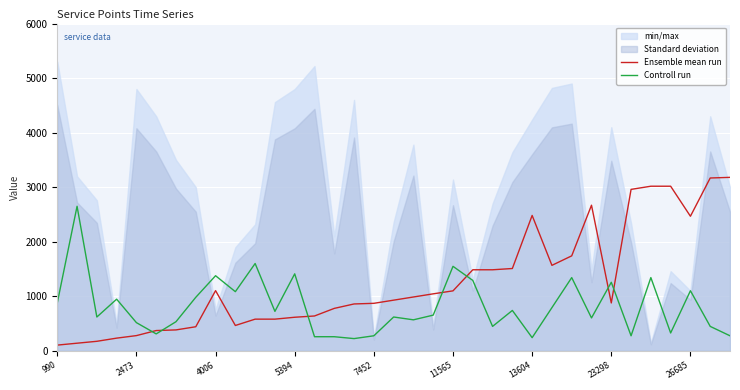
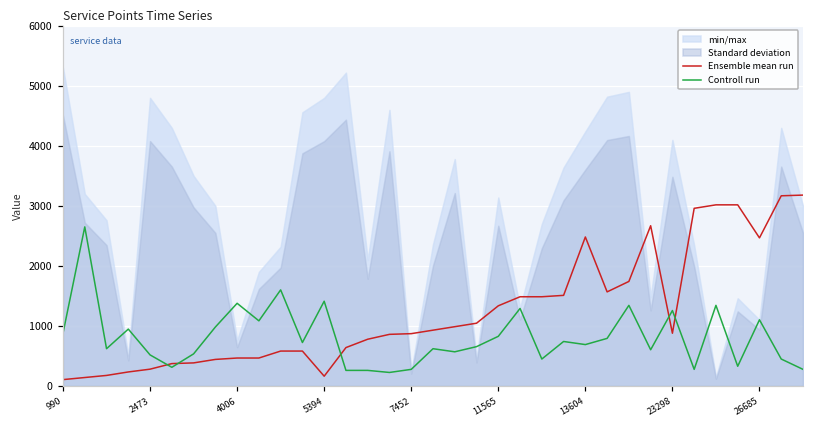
  {
    "Ensemble mean run": {
      "990": 100,
      "2473": 300,
-     "4006": 1100,
-     "5394": 600,
+     "4006": 500,
+     "5394": 200,
      "7452": 900,
-     "11565": 1100,
+     "11565": 1300,
      "13604": 2500,
      "23298": 900,
      "26685": 2500
    },
    "Controll run": {
      "990": 900,
      "2473": 500,
      "4006": 1400,
      "5394": 1400,
-     "11565": 1500,
-     "13604": 200,
+     "11565": 800,
+     "13604": 700,
      "23298": 1300
    }
  }
